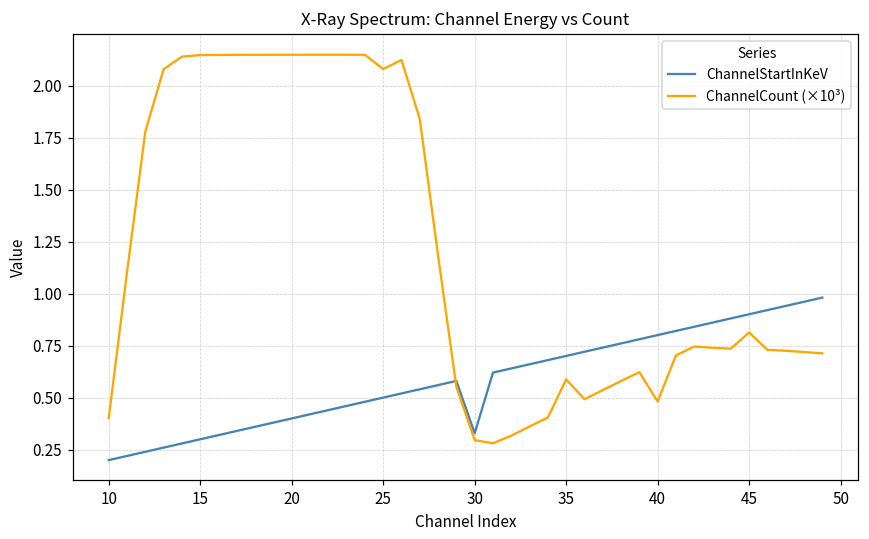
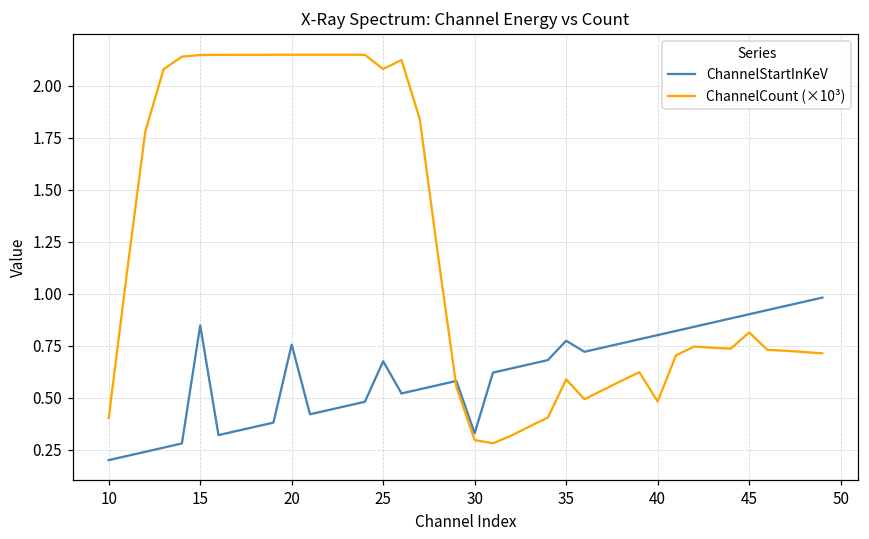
  {
    "ChannelStartInKeV": {
      "10": 0.20,
-     "15": 0.30,
-     "20": 0.40,
-     "25": 0.50,
+     "15": 0.85,
+     "20": 0.76,
+     "25": 0.68,
      "30": 0.33,
-     "35": 0.70,
+     "35": 0.77,
      "40": 0.80,
      "45": 0.90
    },
    "ChannelCount (×10³)": {
      "10": 0.40,
      "15": 2.15,
      "20": 2.15,
      "25": 2.08,
      "30": 0.30,
      "35": 0.59,
      "40": 0.48,
      "45": 0.81
    }
  }
